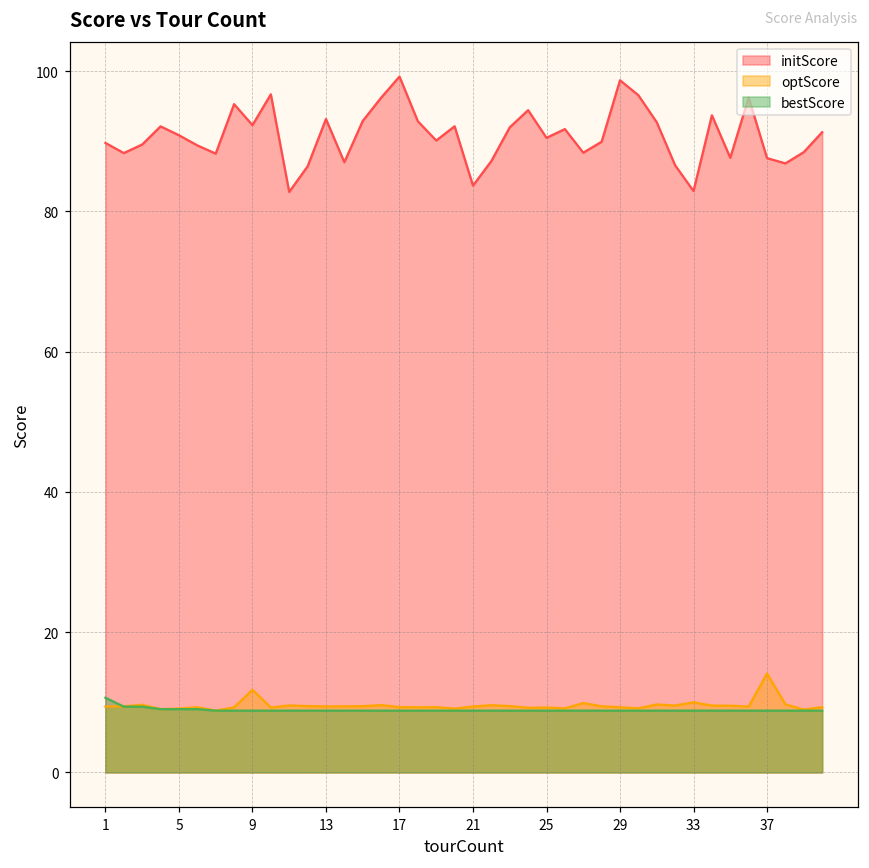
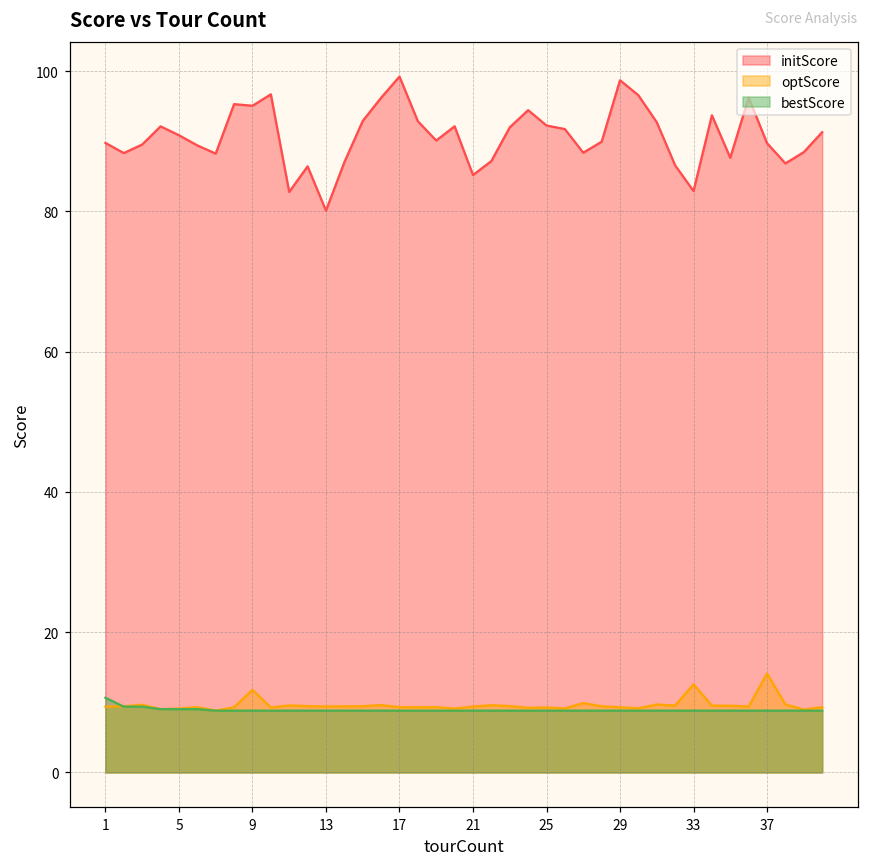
  {
    "initScore": {
      "1": 90,
      "5": 91,
-     "9": 92,
-     "13": 93,
+     "9": 95,
+     "13": 80,
      "17": 99,
-     "21": 84,
-     "25": 90,
+     "21": 85,
+     "25": 92,
      "29": 99,
      "33": 83,
-     "37": 88
+     "37": 90
    },
    "optScore": {
      "1": 9,
      "9": 12,
      "13": 9,
      "17": 9,
      "21": 9,
      "25": 9,
      "29": 9,
-     "33": 10,
+     "33": 13,
      "37": 14
    },
    "bestScore": {
      "1": 11,
      "9": 9,
      "13": 9,
      "17": 9,
      "21": 9,
      "25": 9,
      "29": 9,
      "33": 9,
      "37": 9
    }
  }
